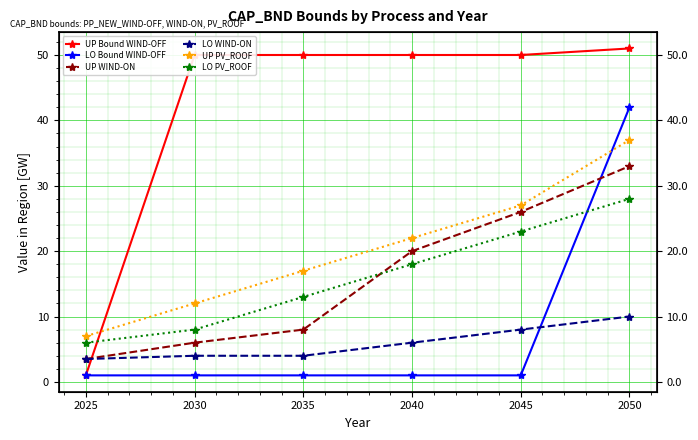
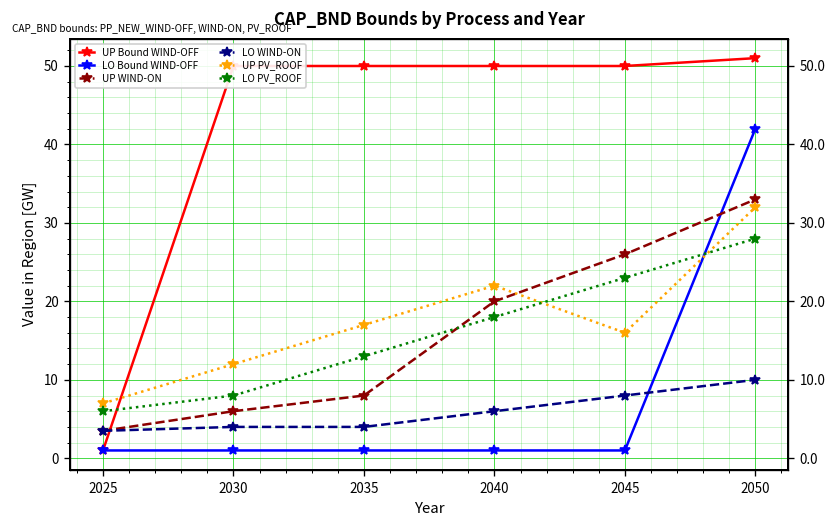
  {
    "UP Bound WIND-OFF": {
      "2035": 50,
      "2040": 50,
      "2045": 50,
      "2050": 51
    },
    "LO Bound WIND-OFF": {
      "2030": 1,
      "2035": 1,
      "2040": 1,
      "2045": 1,
      "2050": 42
    },
    "UP WIND-ON": {
      "2030": 6,
      "2035": 8,
      "2040": 20,
      "2045": 26,
      "2050": 33
    },
    "LO WIND-ON": {
      "2030": 4,
      "2035": 4,
      "2040": 6,
      "2045": 8,
      "2050": 10
    },
    "UP PV_ROOF": {
      "2025": 7,
      "2030": 12,
      "2035": 17,
      "2040": 22,
-     "2045": 27,
-     "2050": 37
+     "2045": 16,
+     "2050": 32
    },
    "LO PV_ROOF": {
      "2025": 6,
      "2030": 8,
      "2035": 13,
      "2040": 18,
      "2045": 23,
      "2050": 28
    }
  }
